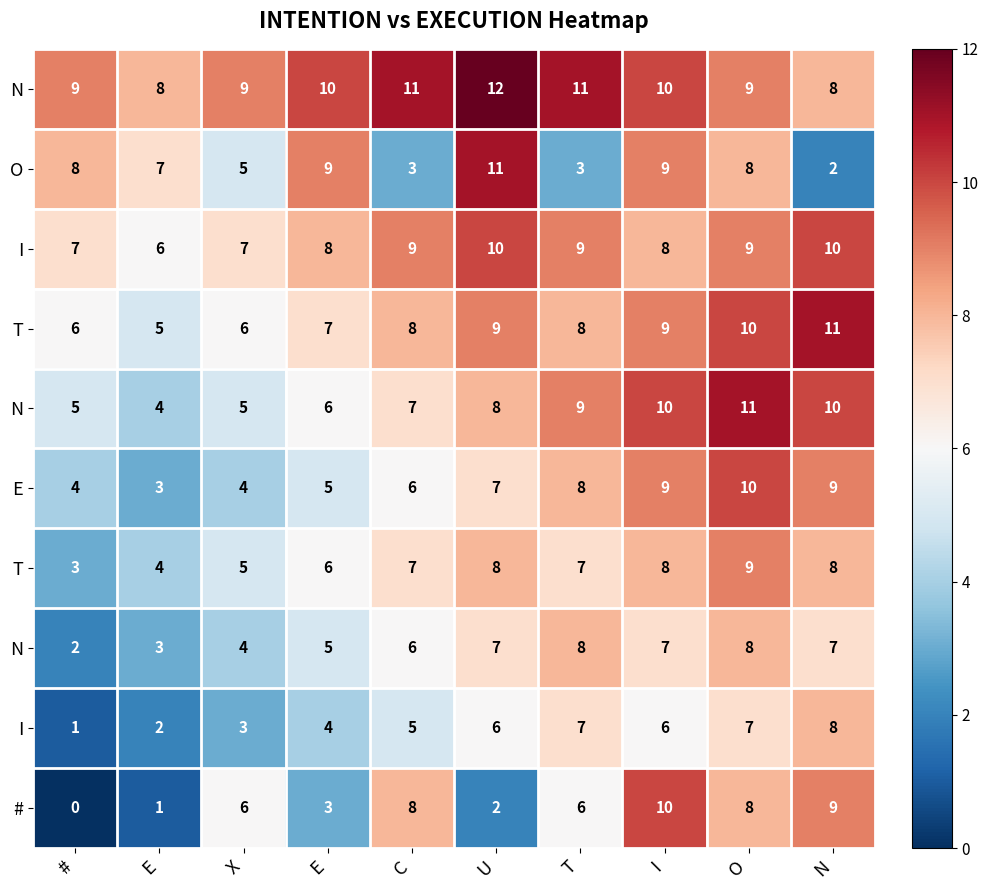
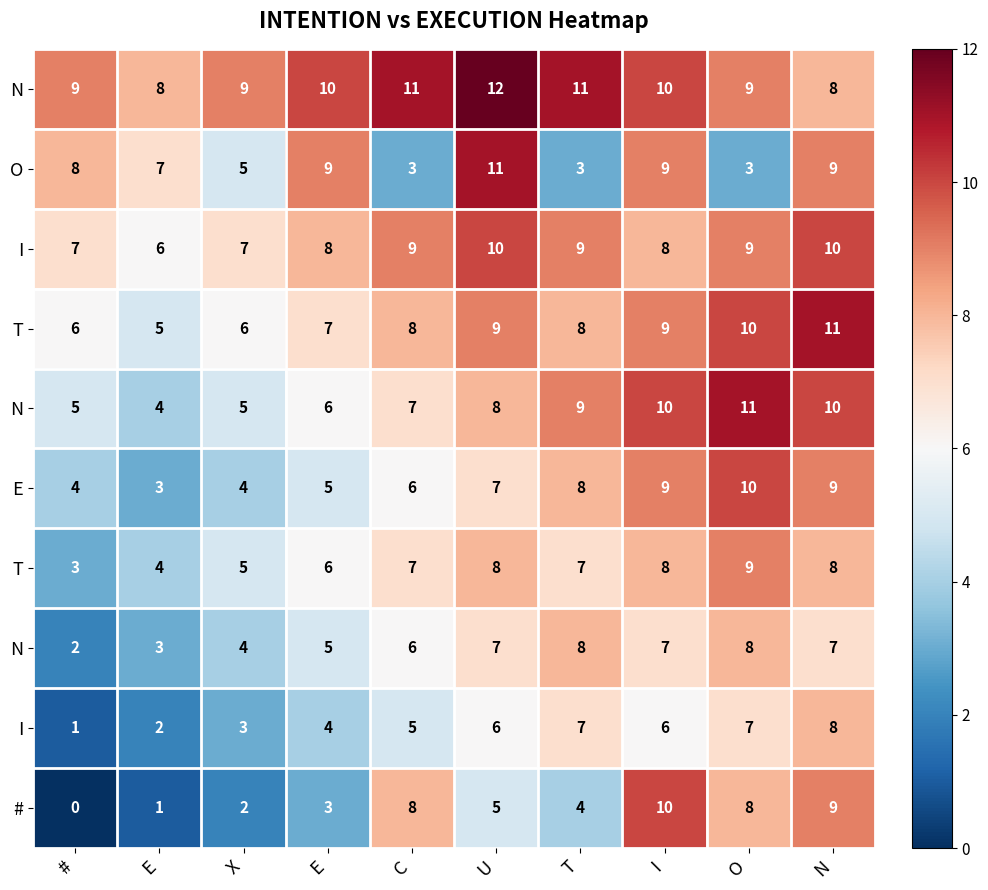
  {
    "O": {
      "#": 8,
      "X": 5,
      "C": 3,
      "U": 11,
      "T": 3,
      "I": 9,
-     "O": 8,
-     "N": 2
+     "O": 3,
+     "N": 9
    },
    "E": {
      "#": 4,
      "X": 4,
      "C": 6,
      "U": 7,
      "T": 8,
      "I": 9,
      "O": 10,
      "N": 9
    },
    "#": {
      "#": 0,
-     "X": 6,
+     "X": 2,
      "C": 8,
-     "U": 2,
-     "T": 6,
+     "U": 5,
+     "T": 4,
      "I": 10,
      "O": 8,
      "N": 9
    }
  }
